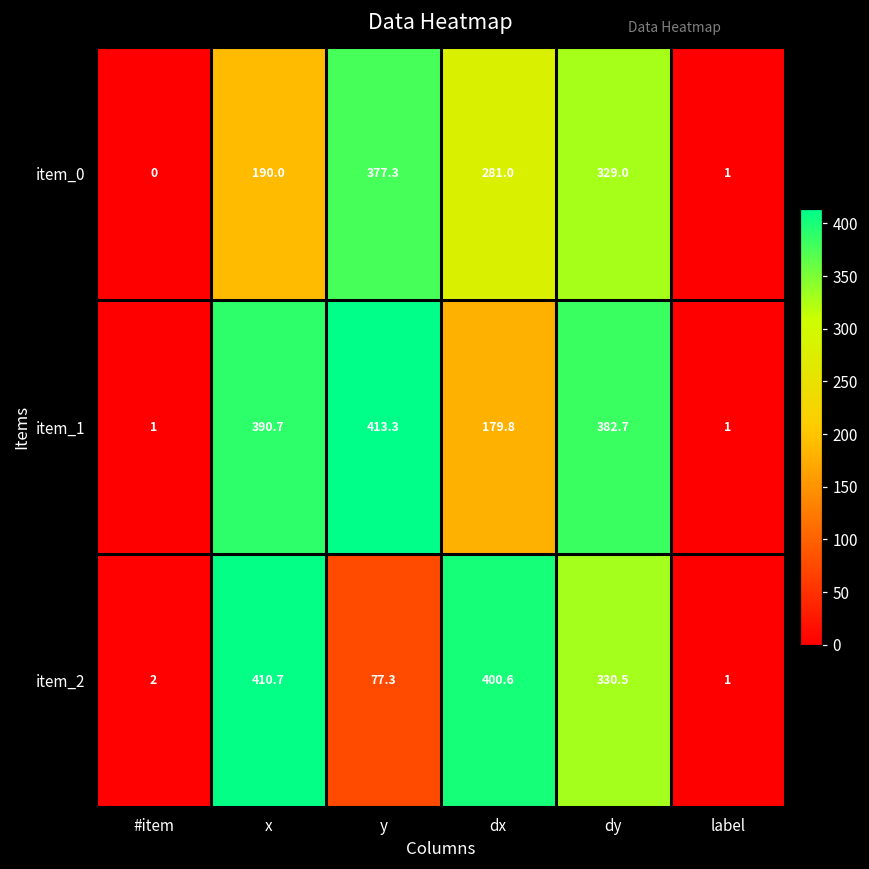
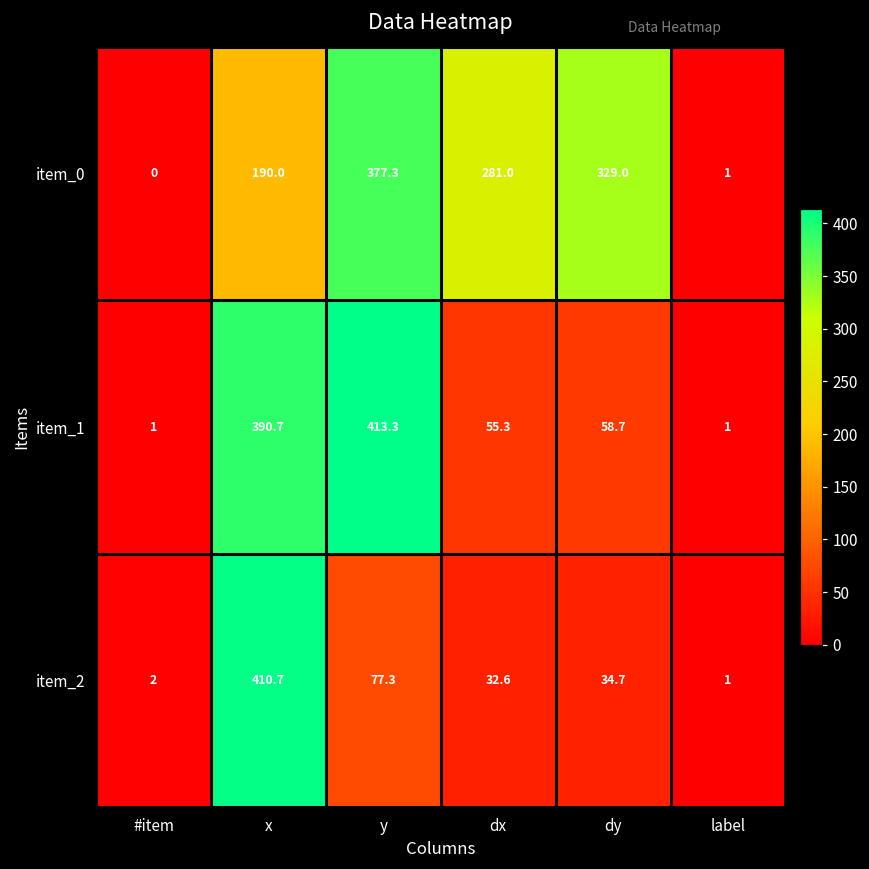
  {
    "item_0": {
      "#item": 0,
      "x": 190.0,
      "y": 377.3,
      "dx": 281.0,
      "dy": 329.0,
      "label": 1
    },
    "item_1": {
      "#item": 1,
      "x": 390.7,
      "y": 413.3,
-     "dx": 179.8,
-     "dy": 382.7,
+     "dx": 55.3,
+     "dy": 58.7,
      "label": 1
    },
    "item_2": {
      "#item": 2,
      "x": 410.7,
      "y": 77.3,
-     "dx": 400.6,
-     "dy": 330.5,
+     "dx": 32.6,
+     "dy": 34.7,
      "label": 1
    }
  }
